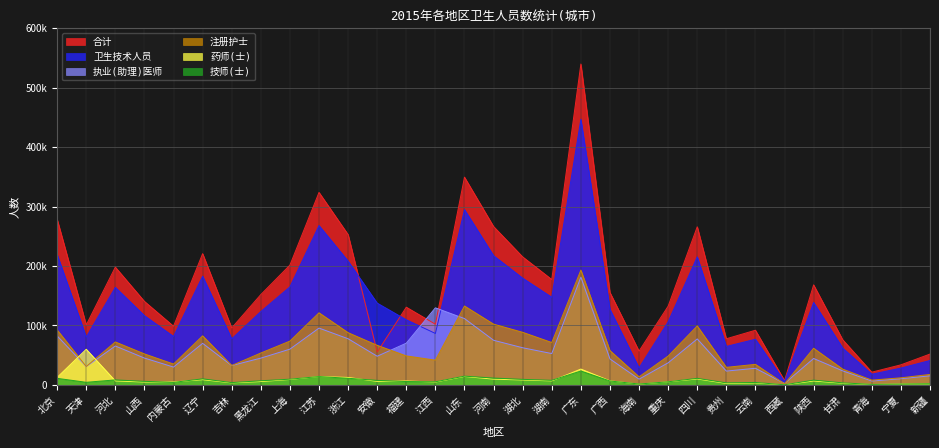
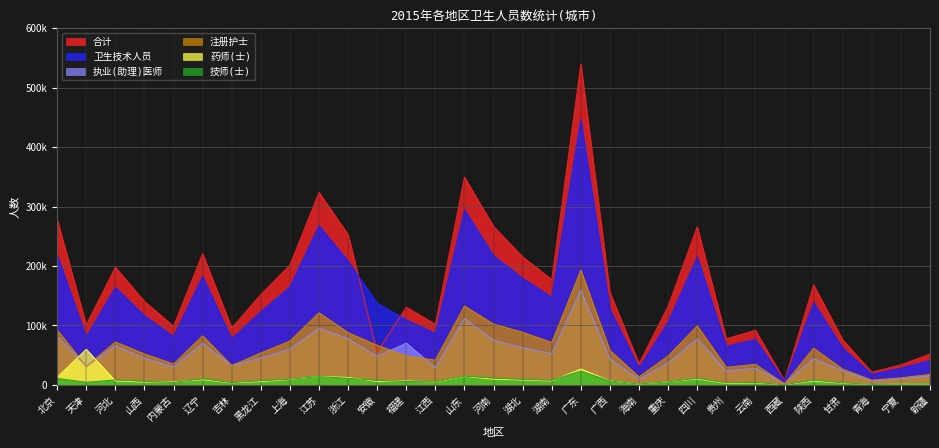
  {
    "合计": {
      "北京": 280000,
      "天津": 100000,
      "河北": 200000,
      "山西": 140000,
      "内蒙古": 100000,
      "辽宁": 220000,
      "吉林": 100000,
      "黑龙江": 150000,
      "上海": 200000,
      "江苏": 320000,
      "浙江": 250000,
      "安徽": 60000,
      "福建": 130000,
      "江西": 100000,
      "山东": 350000,
      "河南": 270000,
      "湖北": 220000,
      "湖南": 180000,
      "广东": 540000,
      "广西": 160000,
-     "海南": 60000,
+     "海南": 40000,
      "重庆": 130000,
      "四川": 270000,
      "贵州": 80000,
      "云南": 90000,
      "陕西": 170000,
      "甘肃": 80000,
      "宁夏": 30000,
      "新疆": 50000
    },
    "卫生技术人员": {
      "北京": 220000,
      "天津": 80000,
      "河北": 160000,
      "山西": 120000,
      "内蒙古": 80000,
      "辽宁": 180000,
      "吉林": 80000,
      "黑龙江": 120000,
      "上海": 160000,
      "江苏": 270000,
      "浙江": 210000,
      "安徽": 140000,
      "福建": 110000,
      "江西": 90000,
      "山东": 290000,
      "河南": 220000,
      "湖北": 180000,
      "湖南": 150000,
      "广东": 450000,
      "广西": 130000,
      "海南": 30000,
      "重庆": 110000,
      "四川": 220000,
      "贵州": 60000,
      "云南": 80000,
      "陕西": 140000,
      "甘肃": 60000,
      "宁夏": 30000,
      "新疆": 40000
    },
    "执业(助理)医师": {
      "北京": 80000,
      "河北": 70000,
      "山西": 50000,
      "内蒙古": 30000,
      "辽宁": 70000,
      "黑龙江": 50000,
      "上海": 60000,
      "江苏": 100000,
      "浙江": 80000,
      "安徽": 50000,
      "福建": 70000,
-     "江西": 130000,
+     "江西": 30000,
      "山东": 110000,
      "河南": 80000,
      "湖北": 60000,
      "湖南": 50000,
-     "广东": 180000,
+     "广东": 160000,
      "广西": 40000,
      "重庆": 40000,
      "四川": 80000,
      "贵州": 20000,
      "云南": 30000,
      "陕西": 40000
    },
    "注册护士": {
      "北京": 90000,
      "河北": 70000,
      "山西": 50000,
      "内蒙古": 40000,
      "辽宁": 80000,
      "黑龙江": 50000,
      "上海": 70000,
      "江苏": 120000,
      "浙江": 90000,
      "安徽": 70000,
      "福建": 50000,
      "江西": 40000,
      "山东": 130000,
      "河南": 100000,
      "湖北": 90000,
      "湖南": 70000,
      "广东": 190000,
      "广西": 60000,
      "重庆": 50000,
      "四川": 100000,
      "贵州": 30000,
      "云南": 30000,
      "陕西": 60000
    },
    "药师(士)": {
      "天津": 60000
    },
    "技师(士)": {
      "天津": 0
    }
  }
